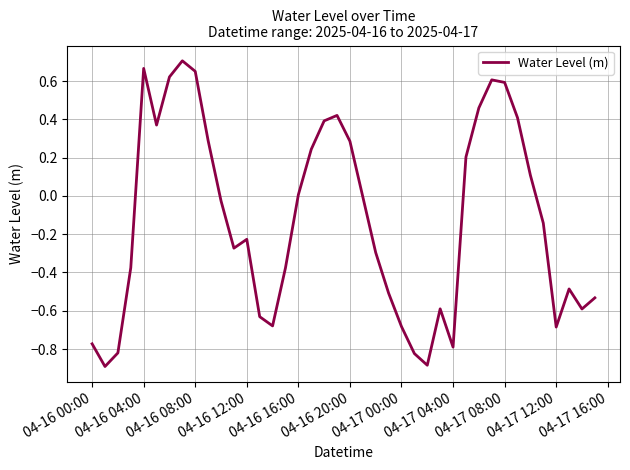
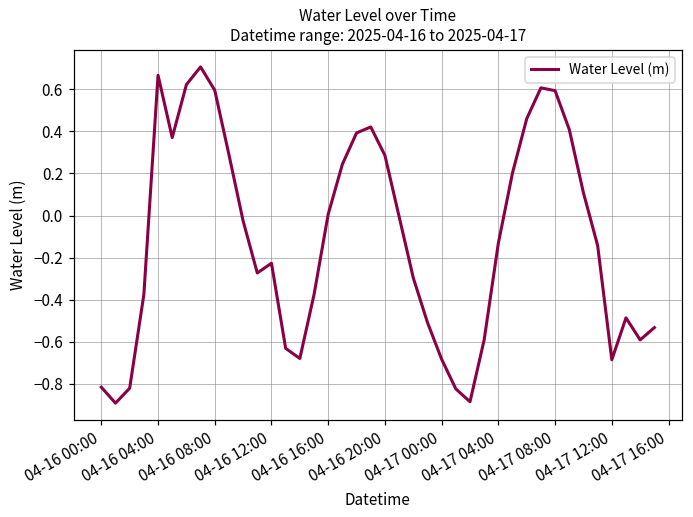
  {
-   "04-16 00:00": -0.77,
+   "04-16 00:00": -0.82,
    "04-16 04:00": 0.67,
-   "04-16 08:00": 0.65,
+   "04-16 08:00": 0.59,
    "04-16 12:00": -0.23,
    "04-16 16:00": 0.01,
    "04-16 20:00": 0.29,
    "04-17 00:00": -0.68,
-   "04-17 04:00": -0.79,
+   "04-17 04:00": -0.13,
    "04-17 08:00": 0.59,
    "04-17 12:00": -0.69
  }
